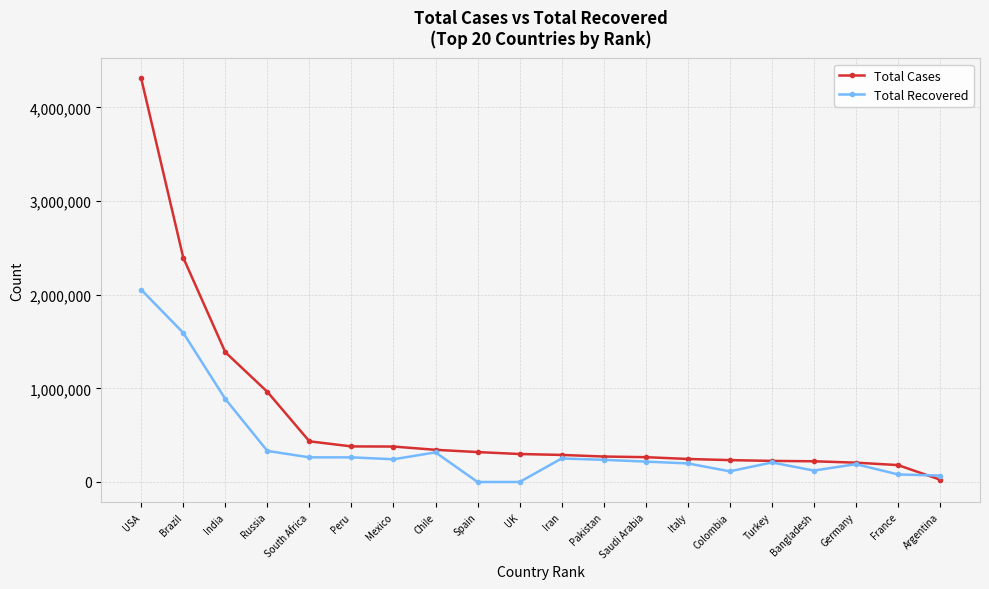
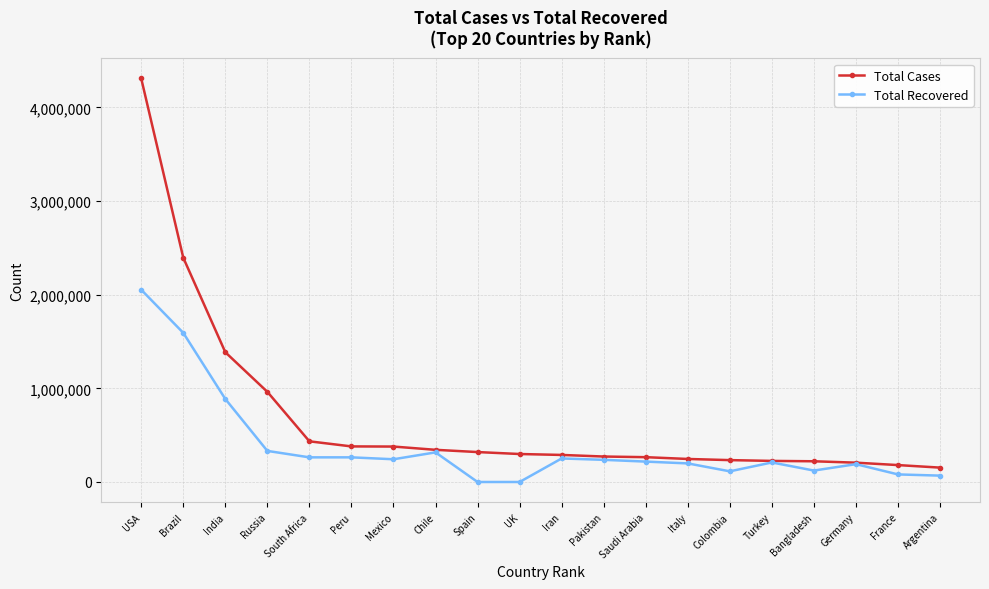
  {
    "Total Cases": {
      "USA": "4,300,000",
      "Brazil": "2,400,000",
      "India": "1,400,000",
      "Russia": "1,000,000",
      "South Africa": "400,000",
      "Peru": "400,000",
      "Mexico": "400,000",
      "Chile": "300,000",
      "Spain": "300,000",
      "UK": "300,000",
      "Iran": "300,000",
      "Pakistan": "300,000",
      "Saudi Arabia": "300,000",
      "Italy": "200,000",
      "Colombia": "200,000",
      "Bangladesh": "200,000",
      "France": "200,000",
-     "Argentina": "0"
+     "Argentina": "200,000"
    },
    "Total Recovered": {
      "USA": "2,100,000",
      "Brazil": "1,600,000",
      "India": "900,000",
      "Russia": "300,000",
      "South Africa": "300,000",
      "Peru": "300,000",
      "Mexico": "200,000",
      "Chile": "300,000",
      "Spain": "0",
      "UK": "0",
      "Iran": "300,000",
      "Pakistan": "200,000",
      "Saudi Arabia": "200,000",
      "Italy": "200,000",
      "Colombia": "100,000",
      "Bangladesh": "100,000",
      "France": "100,000",
      "Argentina": "100,000"
    }
  }
